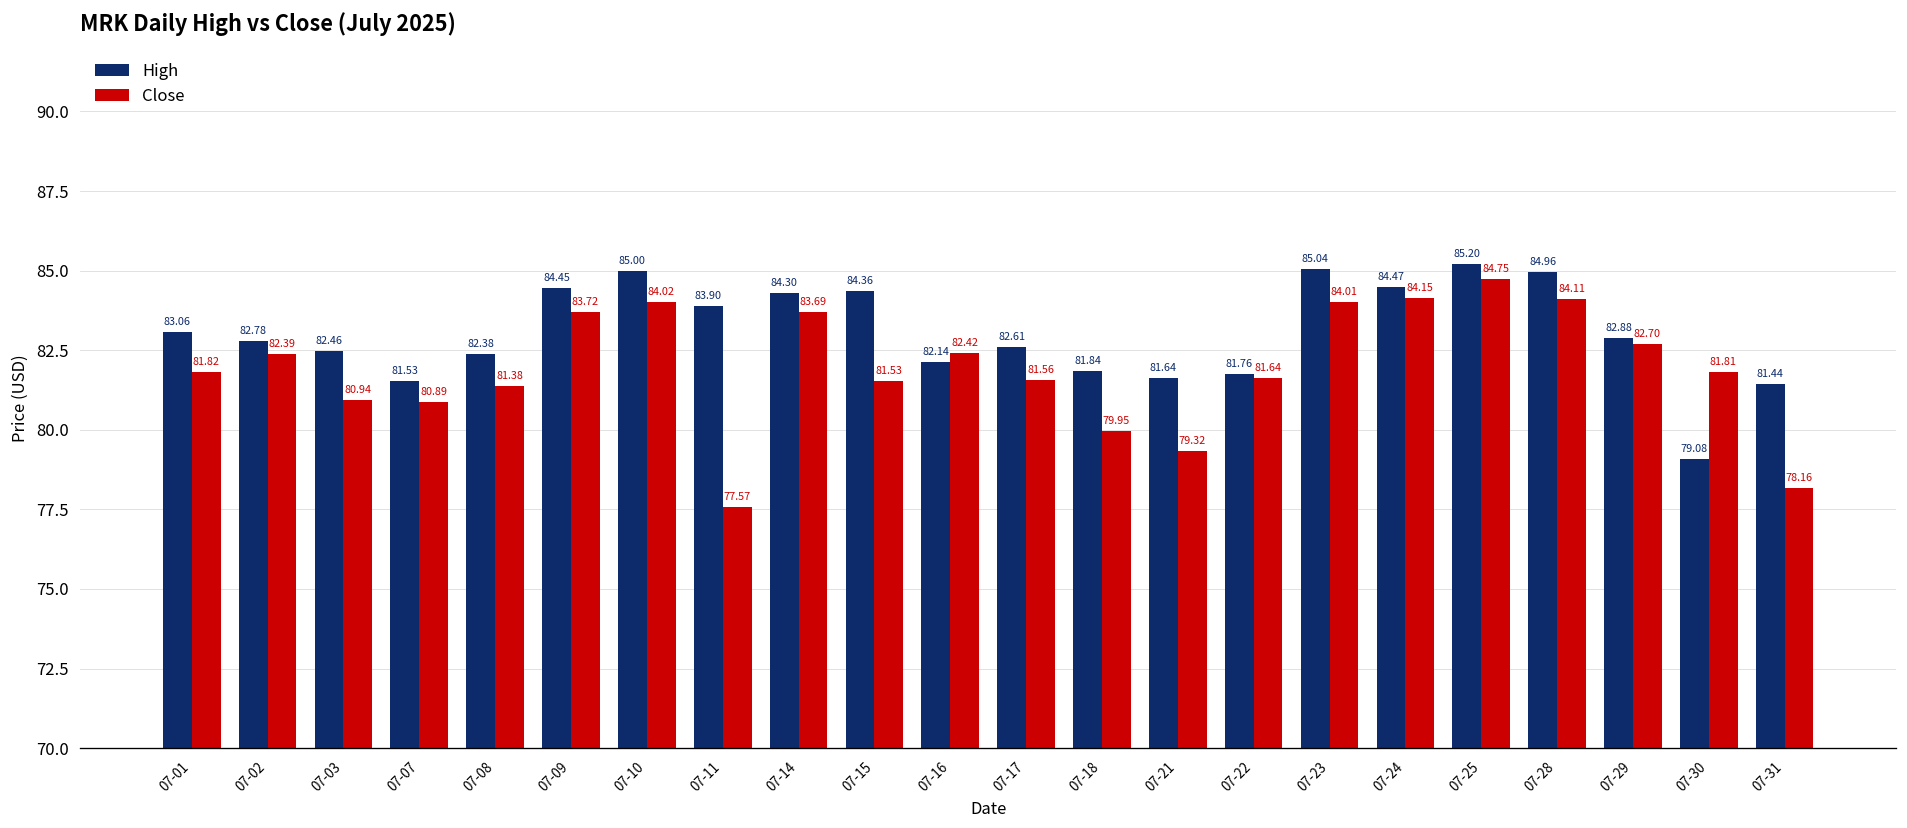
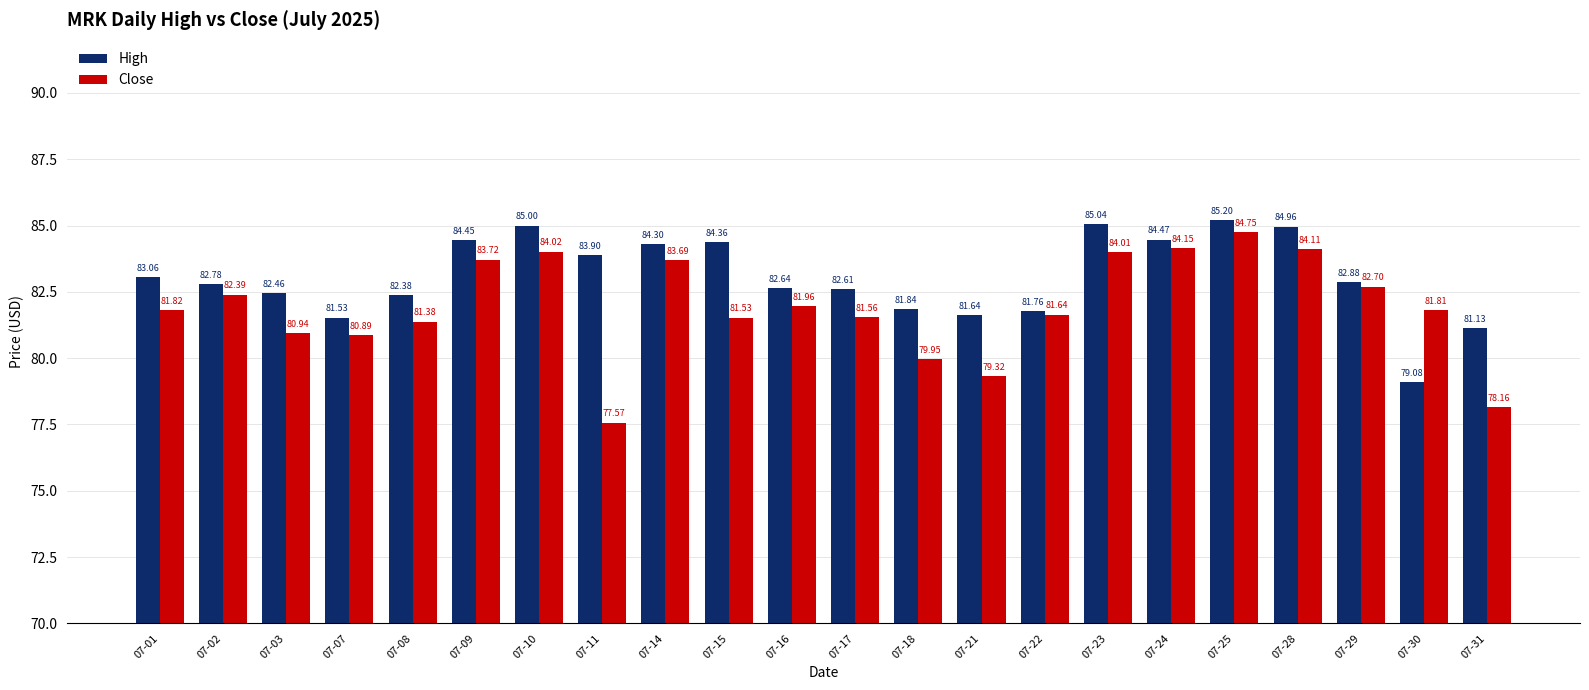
  {
    "High": {
      "07-01": 83.06,
      "07-02": 82.78,
      "07-03": 82.46,
      "07-07": 81.53,
      "07-08": 82.38,
      "07-09": 84.45,
      "07-10": 85.00,
      "07-11": 83.90,
      "07-14": 84.30,
      "07-15": 84.36,
-     "07-16": 82.14,
+     "07-16": 82.64,
      "07-17": 82.61,
      "07-18": 81.84,
      "07-21": 81.64,
      "07-22": 81.76,
      "07-23": 85.04,
      "07-24": 84.47,
      "07-25": 85.20,
      "07-28": 84.96,
      "07-29": 82.88,
      "07-30": 79.08,
-     "07-31": 81.44
+     "07-31": 81.13
    },
    "Close": {
      "07-01": 81.82,
      "07-02": 82.39,
      "07-03": 80.94,
      "07-07": 80.89,
      "07-08": 81.38,
      "07-09": 83.72,
      "07-10": 84.02,
      "07-11": 77.57,
      "07-14": 83.69,
      "07-15": 81.53,
-     "07-16": 82.42,
+     "07-16": 81.96,
      "07-17": 81.56,
      "07-18": 79.95,
      "07-21": 79.32,
      "07-22": 81.64,
      "07-23": 84.01,
      "07-24": 84.15,
      "07-25": 84.75,
      "07-28": 84.11,
      "07-29": 82.70,
      "07-30": 81.81,
      "07-31": 78.16
    }
  }
